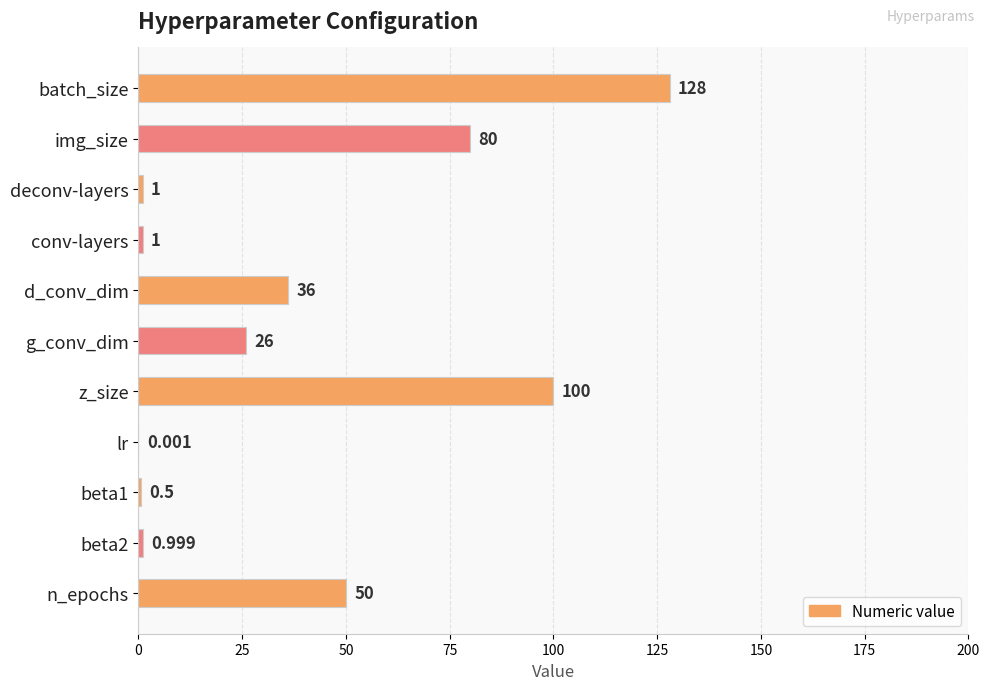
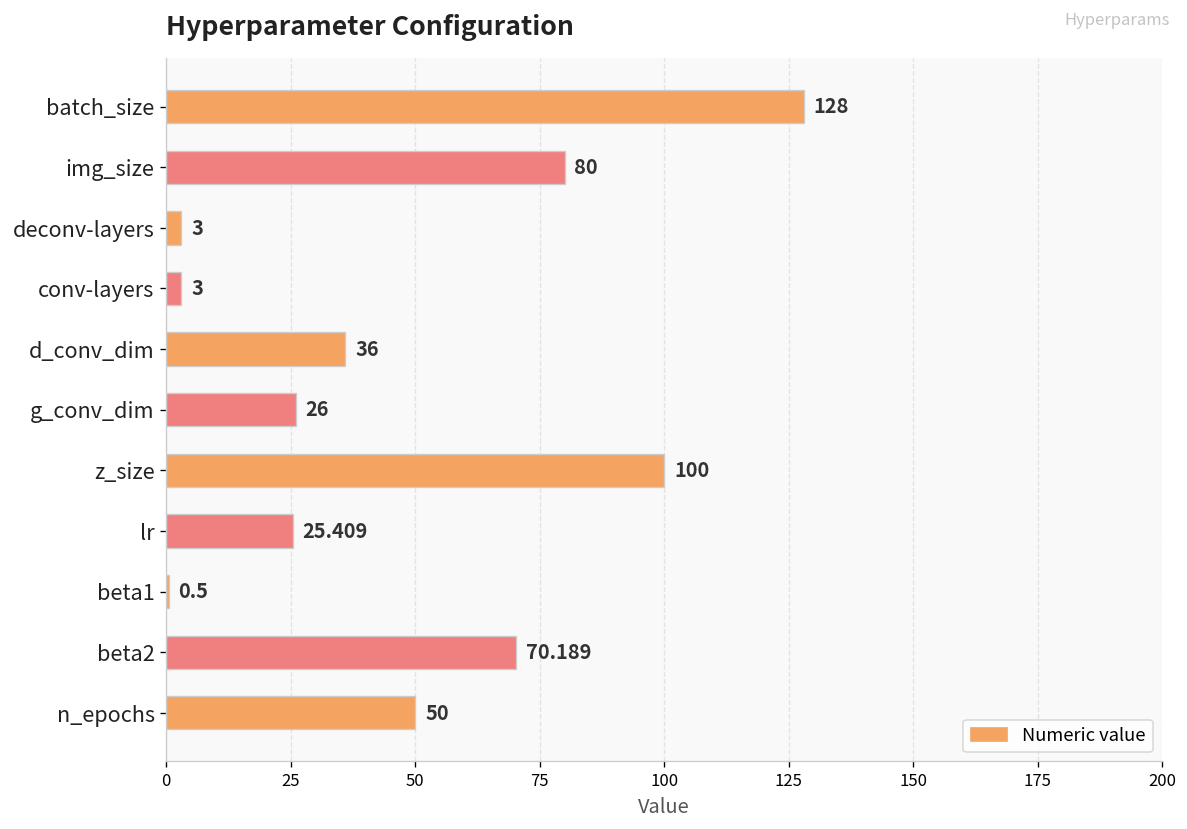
  {
    "batch_size": 128,
    "img_size": 80,
-   "deconv-layers": 1,
-   "conv-layers": 1,
+   "deconv-layers": 3,
+   "conv-layers": 3,
    "d_conv_dim": 36,
    "g_conv_dim": 26,
    "z_size": 100,
-   "lr": 0.001,
+   "lr": 25.409,
    "beta1": 0.5,
-   "beta2": 0.999,
+   "beta2": 70.189,
    "n_epochs": 50
  }
